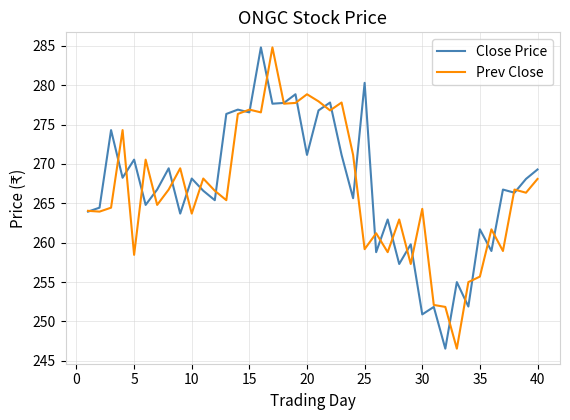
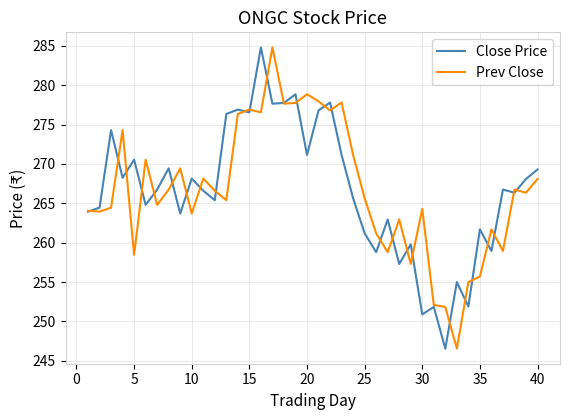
  {
    "Close Price": {
      "5": 271,
      "10": 268,
      "15": 277,
      "20": 271,
-     "25": 280,
+     "25": 261,
      "30": 251,
      "35": 262,
      "40": 269
    },
    "Prev Close": {
      "5": 258,
      "10": 264,
      "15": 277,
      "20": 279,
-     "25": 259,
+     "25": 266,
      "30": 264,
      "35": 256,
      "40": 268
    }
  }
